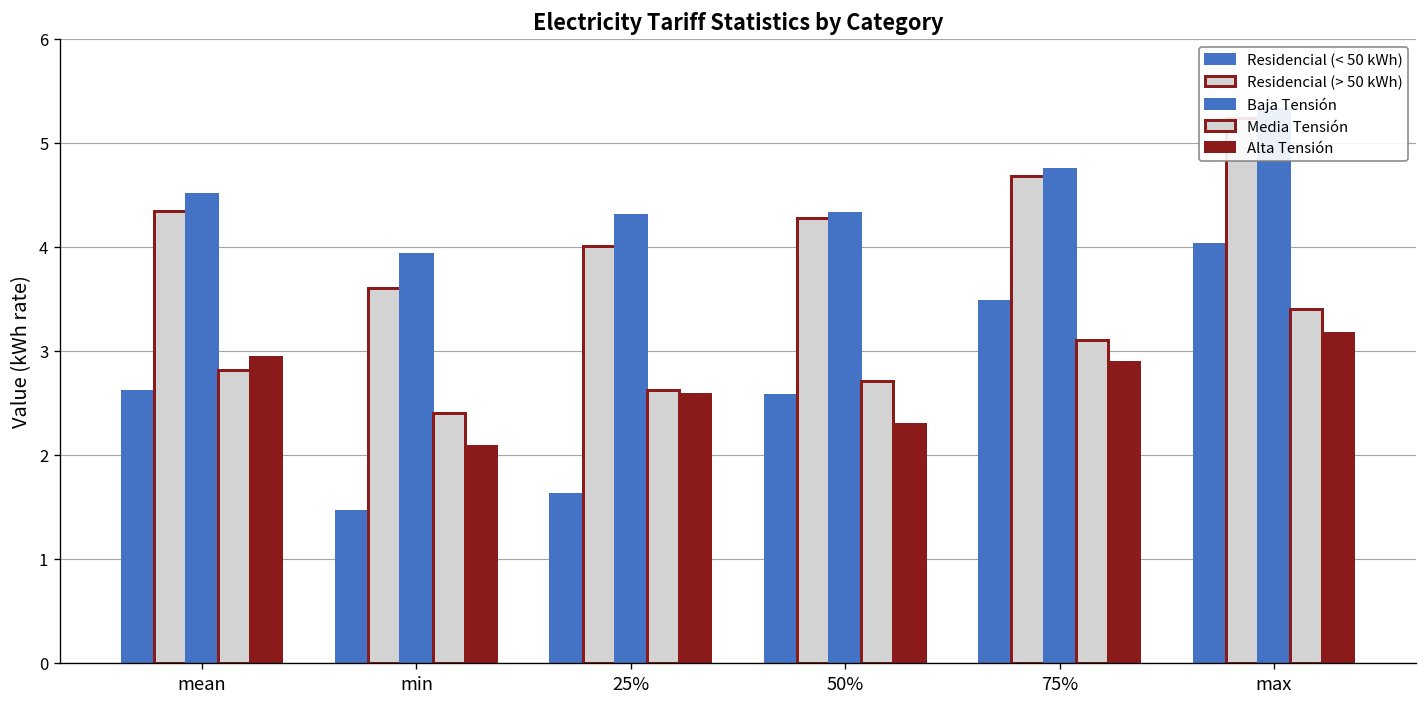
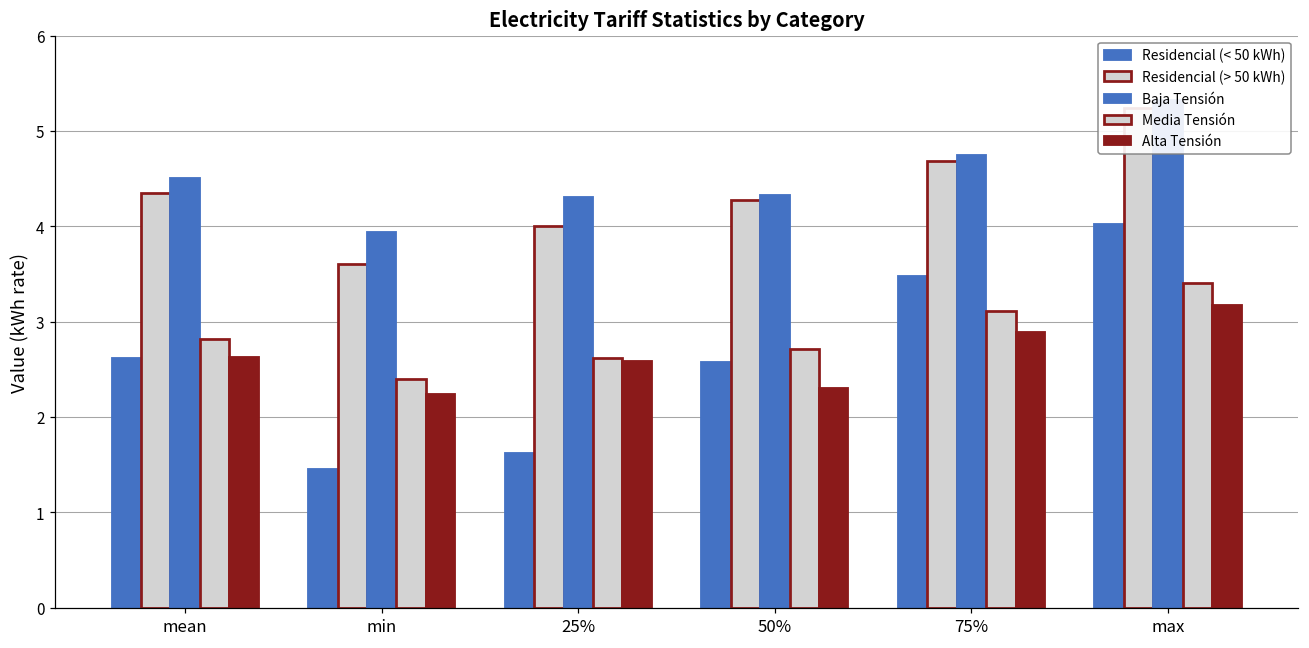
  {
    "Alta Tensión": {
-     "mean": 2.9,
-     "min": 2.1,
+     "mean": 2.6,
+     "min": 2.2,
      "25%": 2.6,
      "50%": 2.3,
      "75%": 2.9,
      "max": 3.2
    }
  }
